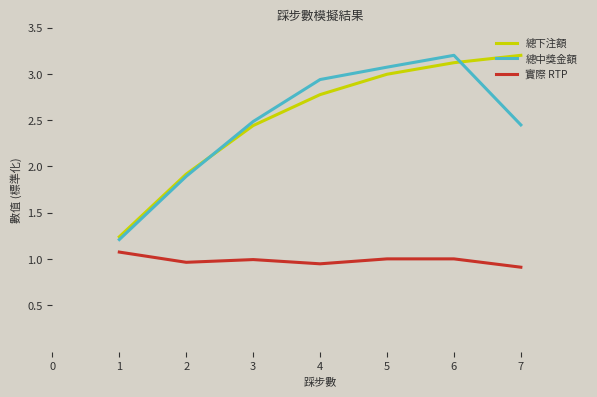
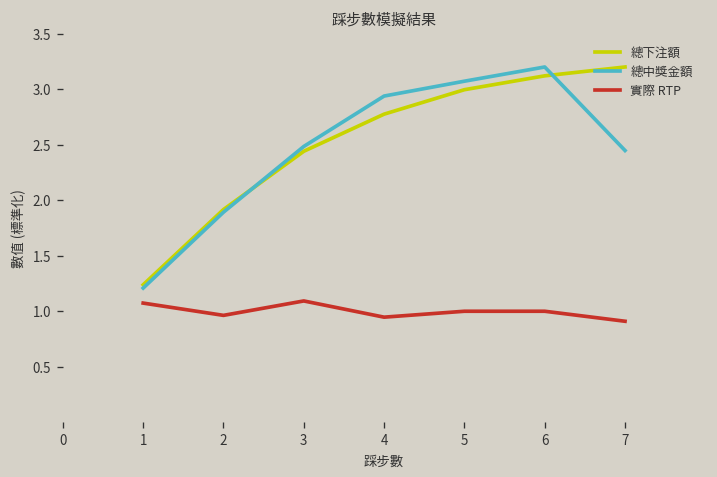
  {
    "總下注額": {
      "1": 1.2,
      "3": 2.4,
      "4": 2.8,
      "5": 3.0,
      "6": 3.1,
      "7": 3.2
    },
    "總中獎金額": {
      "1": 1.2,
      "3": 2.5,
      "4": 2.9,
      "5": 3.1,
      "6": 3.2,
      "7": 2.4
    },
    "實際 RTP": {
      "1": 1.1,
      "2": 1.0,
-     "3": 1.0,
+     "3": 1.1,
      "4": 0.9,
      "5": 1.0,
      "6": 1.0,
      "7": 0.9
    }
  }
